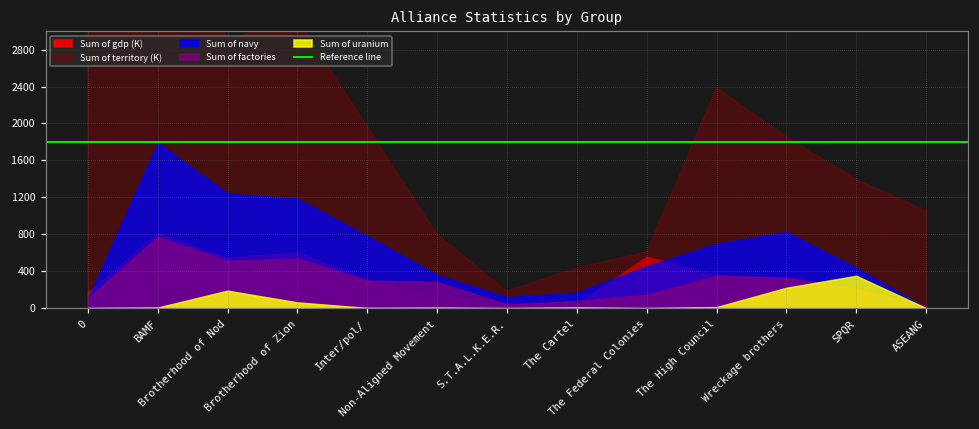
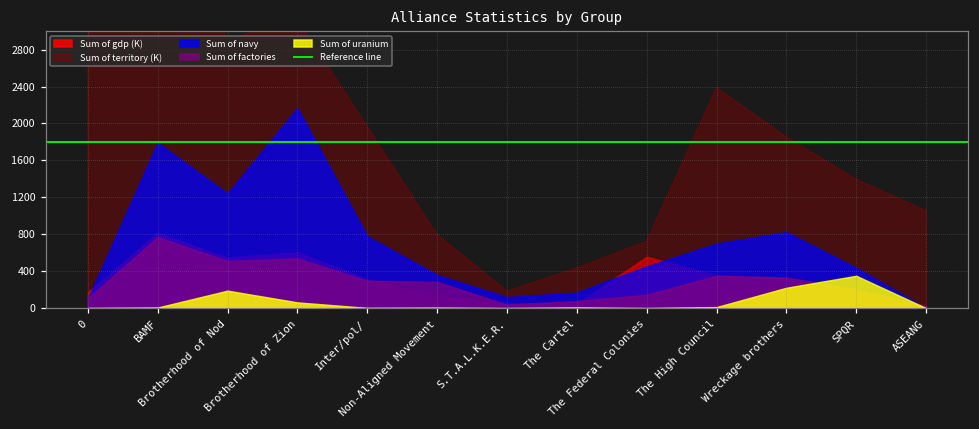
  {
    "Sum of gdp (K)": {
      "0": 200,
      "BAMF": 800,
      "Brotherhood of Nod": 500,
      "Brotherhood of Zion": 600,
      "Non-Aligned Movement": 100,
      "The Cartel": 0,
      "The Federal Colonies": 600
    },
    "Sum of territory (K)": {
      "Inter/pol/": 2000,
      "Non-Aligned Movement": 800,
      "S.T.A.L.K.E.R.": 200,
      "The Cartel": 400,
-     "The Federal Colonies": 600,
+     "The Federal Colonies": 700,
      "The High Council": 2400,
      "Wreckage brothers": 1900,
      "SPQR": 1400,
      "ASEANG": 1100
    },
    "Sum of navy": {
      "BAMF": 1800,
      "Brotherhood of Nod": 1200,
-     "Brotherhood of Zion": 1200,
+     "Brotherhood of Zion": 2200,
      "Inter/pol/": 800,
      "Non-Aligned Movement": 400,
      "S.T.A.L.K.E.R.": 100,
      "The Cartel": 200,
      "The Federal Colonies": 500,
      "The High Council": 700,
      "Wreckage brothers": 800,
      "SPQR": 400
    },
    "Sum of factories": {
      "BAMF": 800,
      "Brotherhood of Nod": 500,
      "Brotherhood of Zion": 500,
      "Non-Aligned Movement": 300,
      "The Cartel": 100,
      "The Federal Colonies": 100
    },
    "Sum of uranium": {
      "Brotherhood of Nod": 200,
      "Brotherhood of Zion": 100,
      "S.T.A.L.K.E.R.": 0,
      "The Federal Colonies": 0,
      "Wreckage brothers": 200,
      "SPQR": 400
    }
  }
